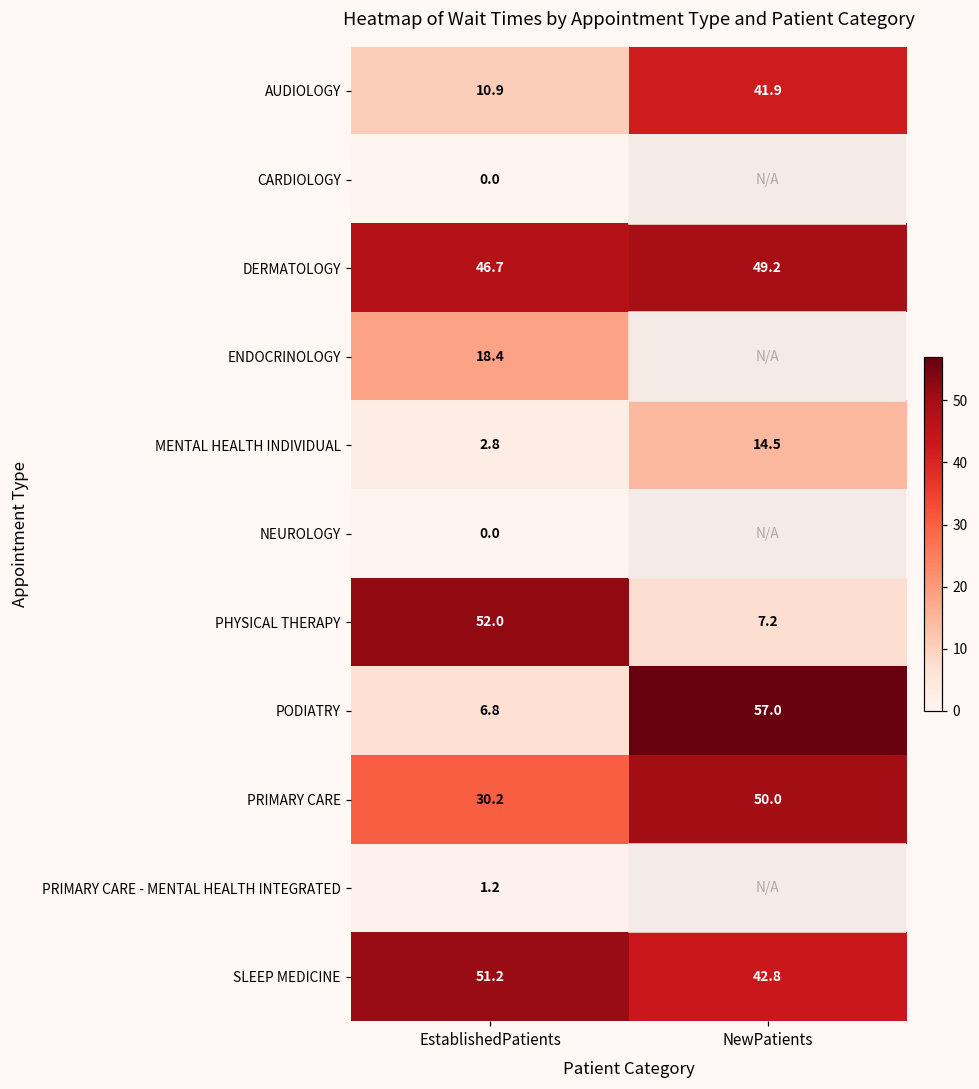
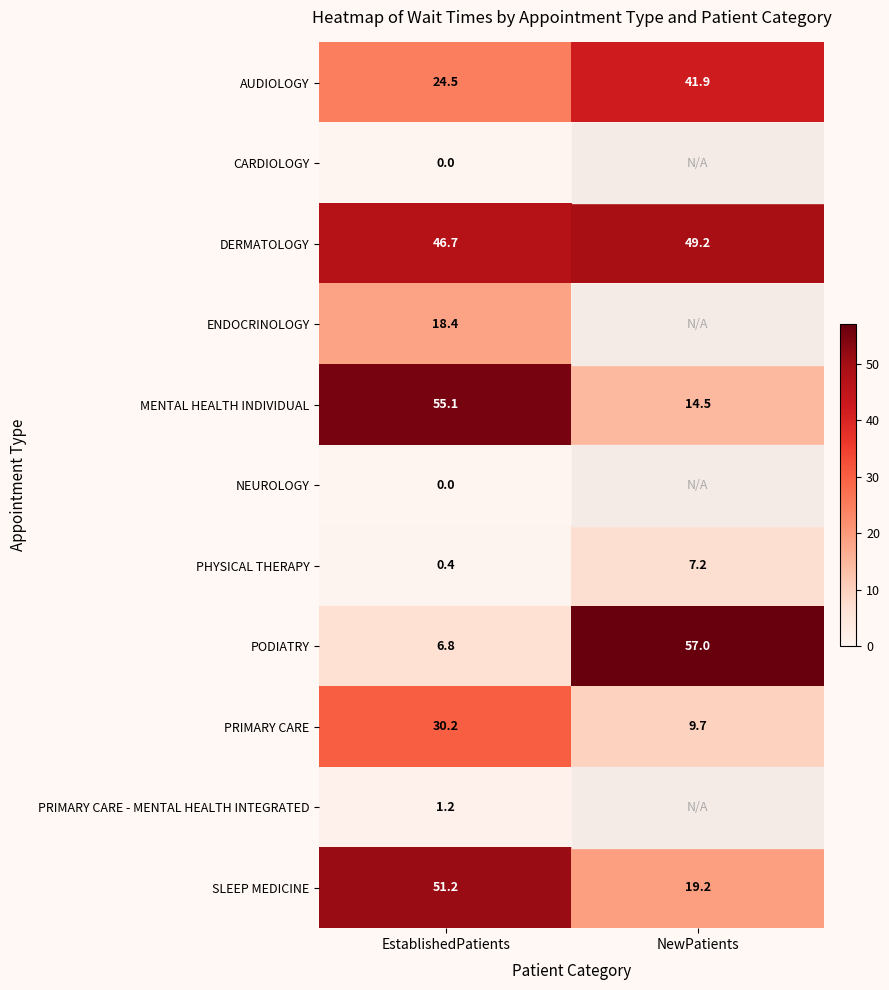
  {
    "AUDIOLOGY": {
-     "EstablishedPatients": 10.9,
+     "EstablishedPatients": 24.5,
      "NewPatients": 41.9
    },
    "CARDIOLOGY": {
      "EstablishedPatients": 0.0
    },
    "DERMATOLOGY": {
      "EstablishedPatients": 46.7,
      "NewPatients": 49.2
    },
    "ENDOCRINOLOGY": {
      "EstablishedPatients": 18.4
    },
    "MENTAL HEALTH INDIVIDUAL": {
-     "EstablishedPatients": 2.8,
+     "EstablishedPatients": 55.1,
      "NewPatients": 14.5
    },
    "NEUROLOGY": {
      "EstablishedPatients": 0.0
    },
    "PHYSICAL THERAPY": {
-     "EstablishedPatients": 52.0,
+     "EstablishedPatients": 0.4,
      "NewPatients": 7.2
    },
    "PODIATRY": {
      "EstablishedPatients": 6.8,
      "NewPatients": 57.0
    },
    "PRIMARY CARE": {
      "EstablishedPatients": 30.2,
-     "NewPatients": 50.0
+     "NewPatients": 9.7
    },
    "PRIMARY CARE - MENTAL HEALTH INTEGRATED": {
      "EstablishedPatients": 1.2
    },
    "SLEEP MEDICINE": {
      "EstablishedPatients": 51.2,
-     "NewPatients": 42.8
+     "NewPatients": 19.2
    }
  }
